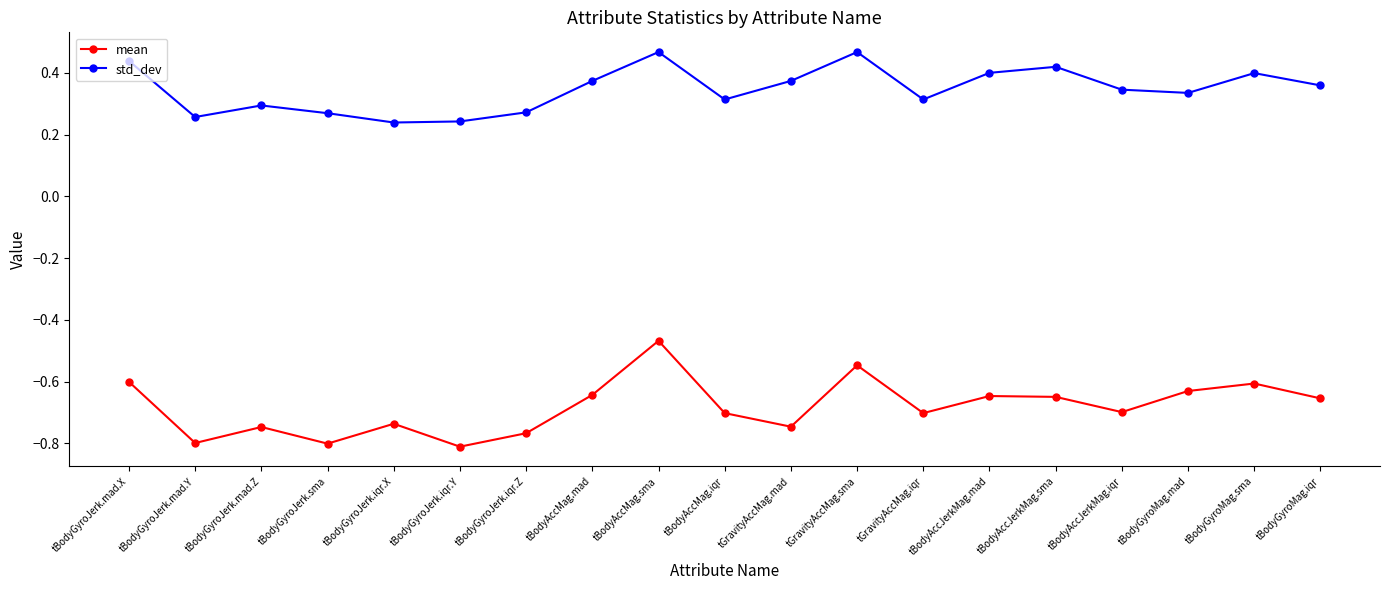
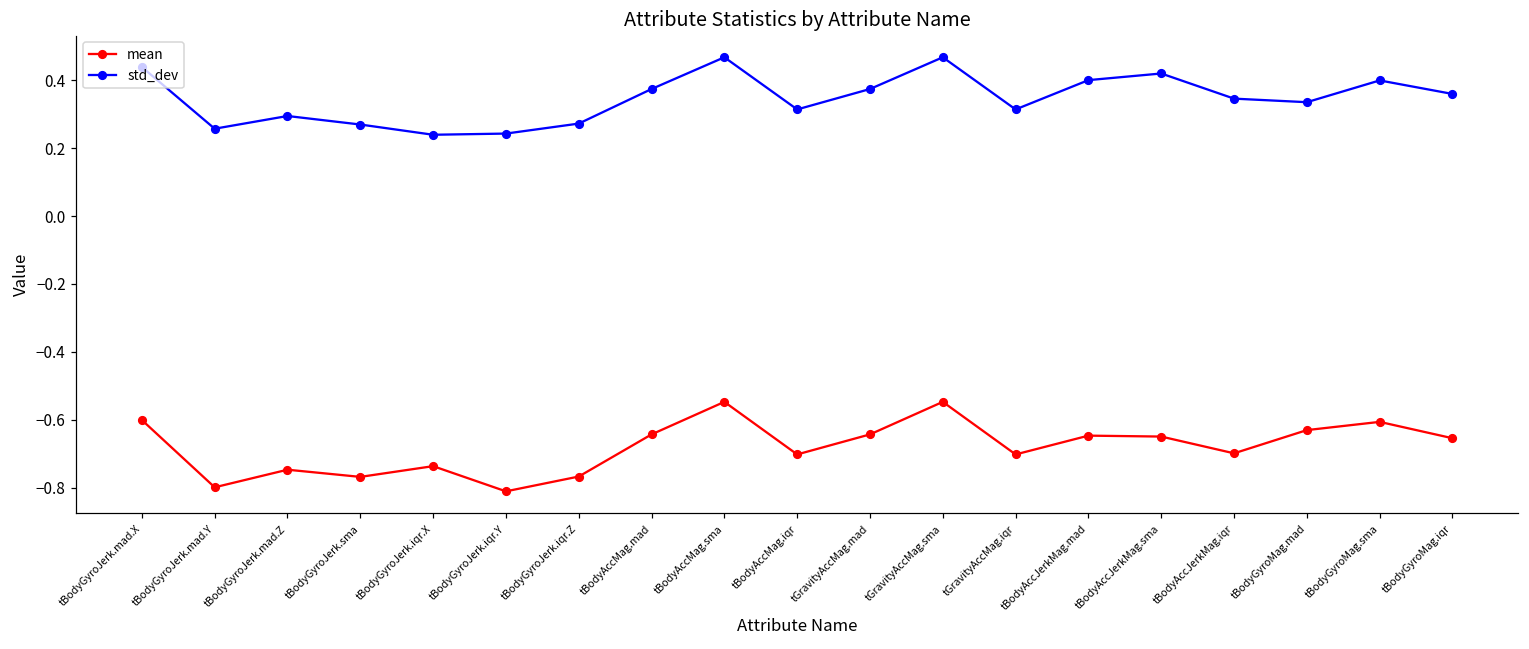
  {
    "mean": {
      "tBodyGyroJerk.mad.X": -0.60,
      "tBodyGyroJerk.mad.Y": -0.80,
      "tBodyGyroJerk.mad.Z": -0.75,
-     "tBodyGyroJerk.sma": -0.80,
+     "tBodyGyroJerk.sma": -0.77,
      "tBodyGyroJerk.iqr.X": -0.74,
      "tBodyGyroJerk.iqr.Y": -0.81,
      "tBodyGyroJerk.iqr.Z": -0.77,
      "tBodyAccMag.mad": -0.64,
-     "tBodyAccMag.sma": -0.47,
+     "tBodyAccMag.sma": -0.55,
      "tBodyAccMag.iqr": -0.70,
-     "tGravityAccMag.mad": -0.75,
+     "tGravityAccMag.mad": -0.64,
      "tGravityAccMag.sma": -0.55,
      "tGravityAccMag.iqr": -0.70,
      "tBodyAccJerkMag.mad": -0.65,
      "tBodyAccJerkMag.sma": -0.65,
      "tBodyAccJerkMag.iqr": -0.70,
      "tBodyGyroMag.mad": -0.63,
      "tBodyGyroMag.sma": -0.61,
      "tBodyGyroMag.iqr": -0.65
    },
    "std_dev": {
      "tBodyGyroJerk.mad.Y": 0.26,
      "tBodyGyroJerk.mad.Z": 0.29,
      "tBodyGyroJerk.sma": 0.27,
      "tBodyGyroJerk.iqr.X": 0.24,
      "tBodyGyroJerk.iqr.Y": 0.24,
      "tBodyGyroJerk.iqr.Z": 0.27,
      "tBodyAccMag.mad": 0.37,
      "tBodyAccMag.sma": 0.47,
      "tBodyAccMag.iqr": 0.31,
      "tGravityAccMag.mad": 0.37,
      "tGravityAccMag.sma": 0.47,
      "tGravityAccMag.iqr": 0.31,
      "tBodyAccJerkMag.mad": 0.40,
      "tBodyAccJerkMag.sma": 0.42,
      "tBodyAccJerkMag.iqr": 0.35,
      "tBodyGyroMag.mad": 0.34,
      "tBodyGyroMag.sma": 0.40,
      "tBodyGyroMag.iqr": 0.36
    }
  }
